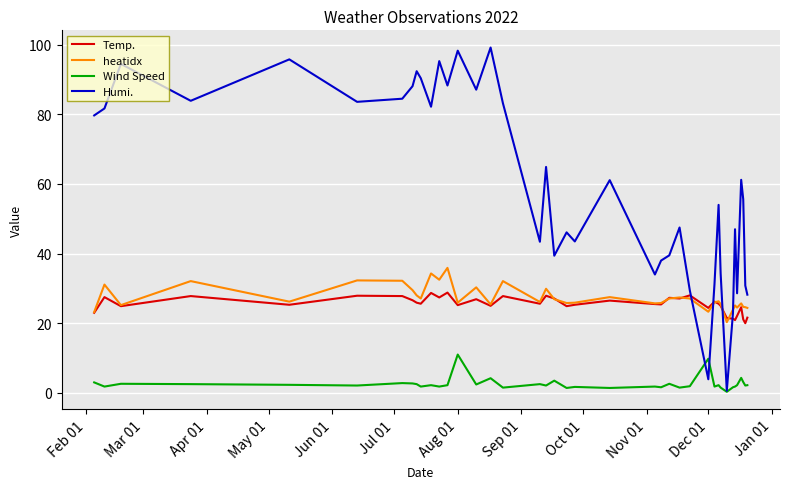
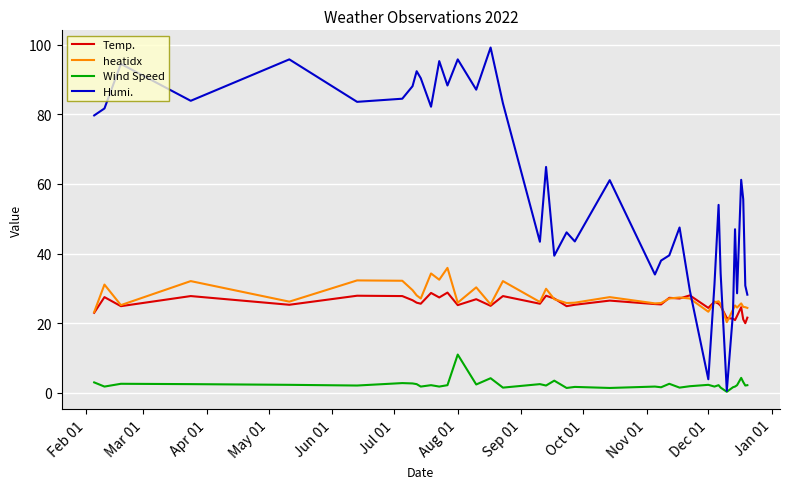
  {
    "Temp.": {
      "Dec 01": 24
    },
    "heatidx": {
      "Dec 01": 23
    },
    "Wind Speed": {
      "Aug 01": 11,
-     "Dec 01": 10
+     "Dec 01": 2
    },
    "Humi.": {
-     "Aug 01": 98,
+     "Aug 01": 96,
      "Dec 01": 4
    }
  }
